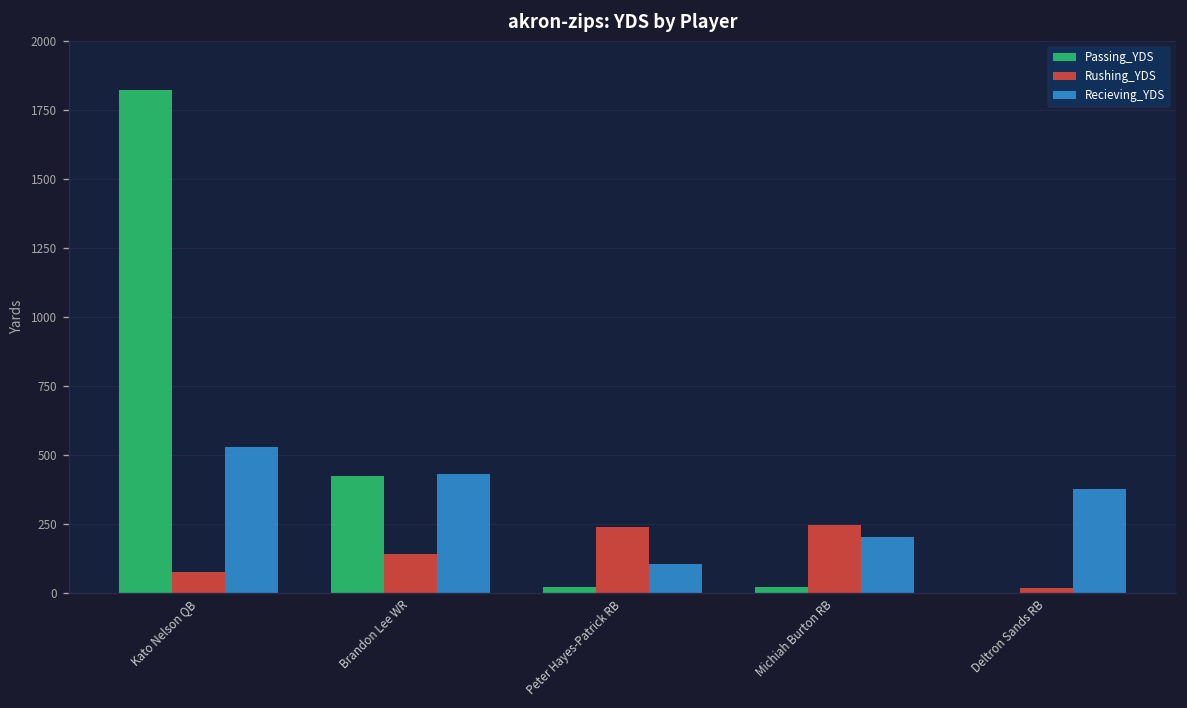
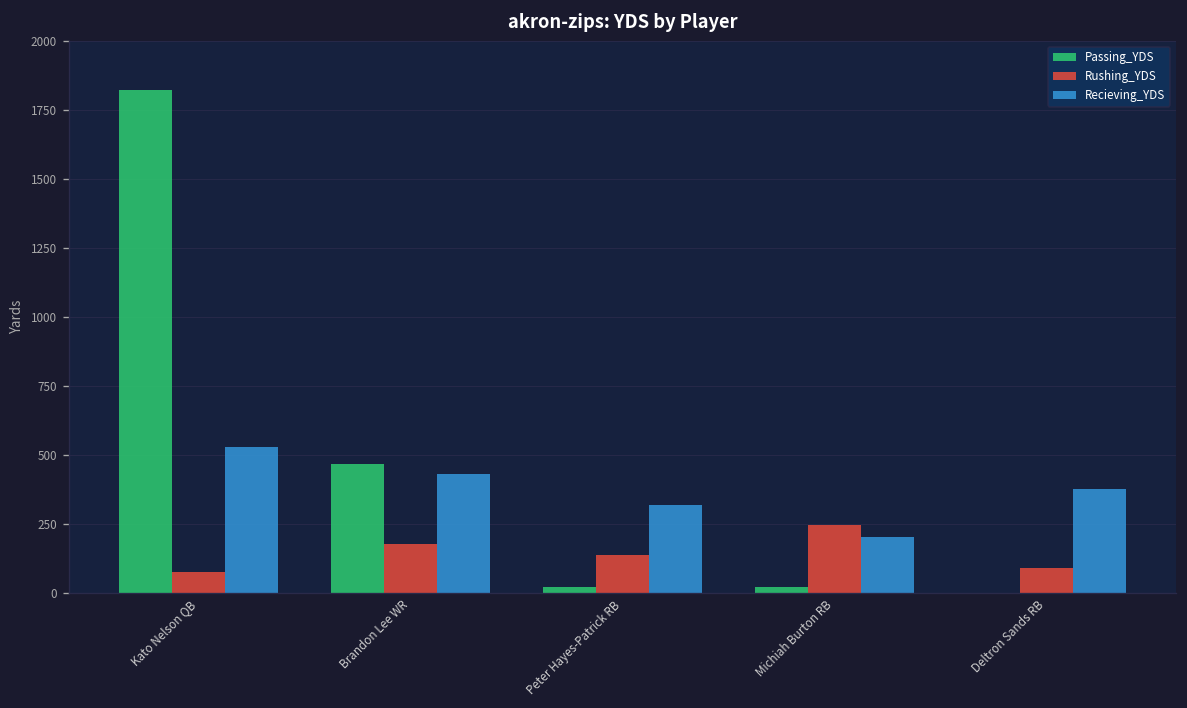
  {
    "Passing_YDS": {
      "Kato Nelson QB": 1820,
-     "Brandon Lee WR": 430,
+     "Brandon Lee WR": 470,
      "Peter Hayes-Patrick RB": 20,
      "Michiah Burton RB": 20,
      "Deltron Sands RB": 0
    },
    "Rushing_YDS": {
      "Kato Nelson QB": 80,
-     "Brandon Lee WR": 140,
-     "Peter Hayes-Patrick RB": 240,
+     "Brandon Lee WR": 180,
+     "Peter Hayes-Patrick RB": 140,
      "Michiah Burton RB": 250,
-     "Deltron Sands RB": 20
+     "Deltron Sands RB": 90
    },
    "Recieving_YDS": {
      "Kato Nelson QB": 530,
      "Brandon Lee WR": 430,
-     "Peter Hayes-Patrick RB": 110,
+     "Peter Hayes-Patrick RB": 320,
      "Michiah Burton RB": 200,
      "Deltron Sands RB": 380
    }
  }
